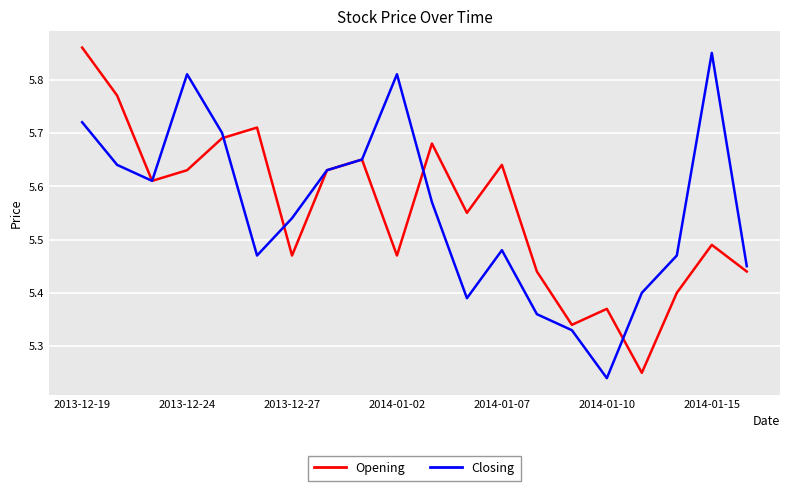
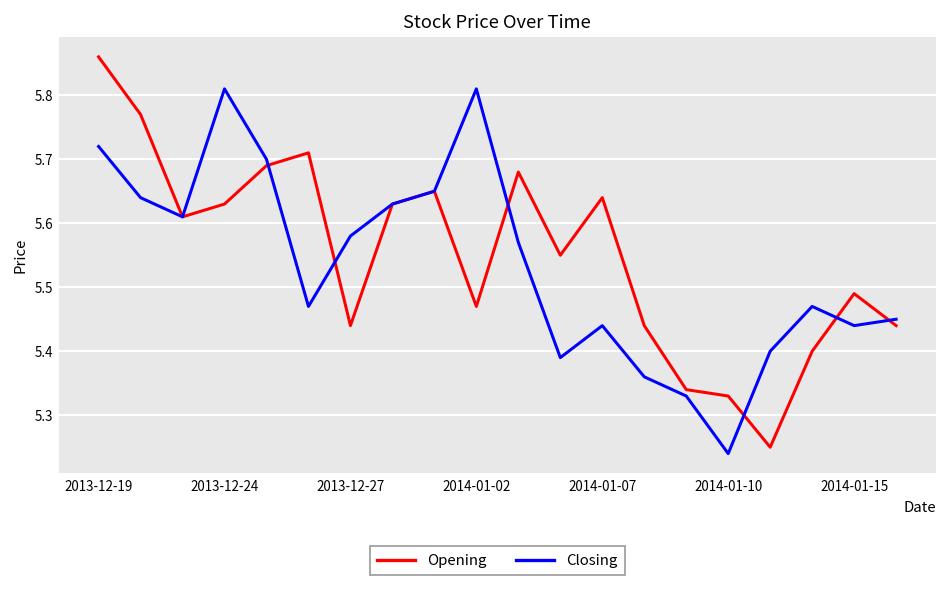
  {
    "Opening": {
      "2013-12-19": 5.86,
      "2013-12-24": 5.63,
-     "2013-12-27": 5.47,
+     "2013-12-27": 5.44,
      "2014-01-02": 5.47,
      "2014-01-07": 5.64,
-     "2014-01-10": 5.37,
+     "2014-01-10": 5.33,
      "2014-01-15": 5.49
    },
    "Closing": {
      "2013-12-19": 5.72,
      "2013-12-24": 5.81,
-     "2013-12-27": 5.54,
+     "2013-12-27": 5.58,
      "2014-01-02": 5.81,
-     "2014-01-07": 5.48,
+     "2014-01-07": 5.44,
      "2014-01-10": 5.24,
-     "2014-01-15": 5.85
+     "2014-01-15": 5.44
    }
  }
